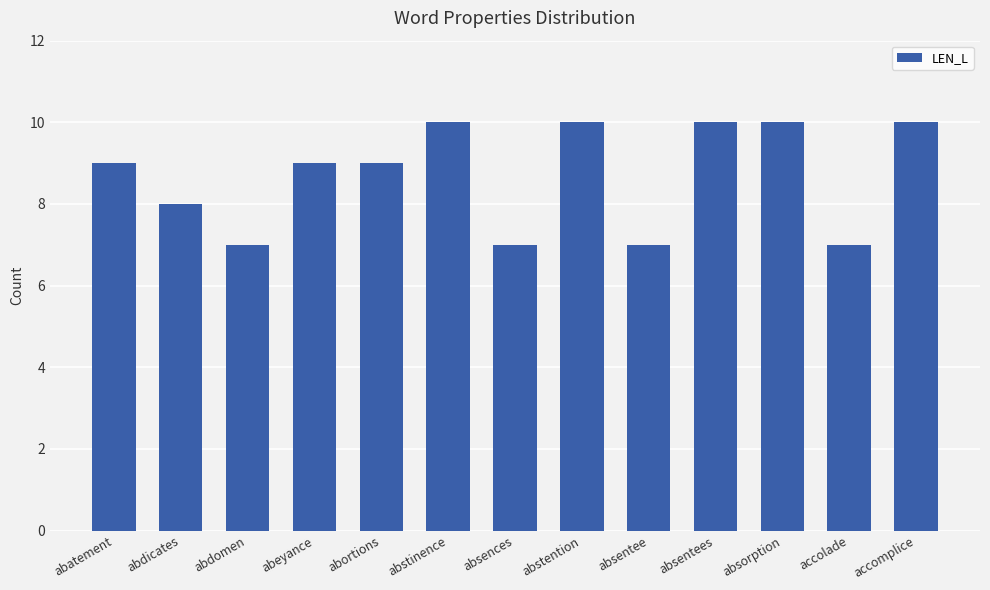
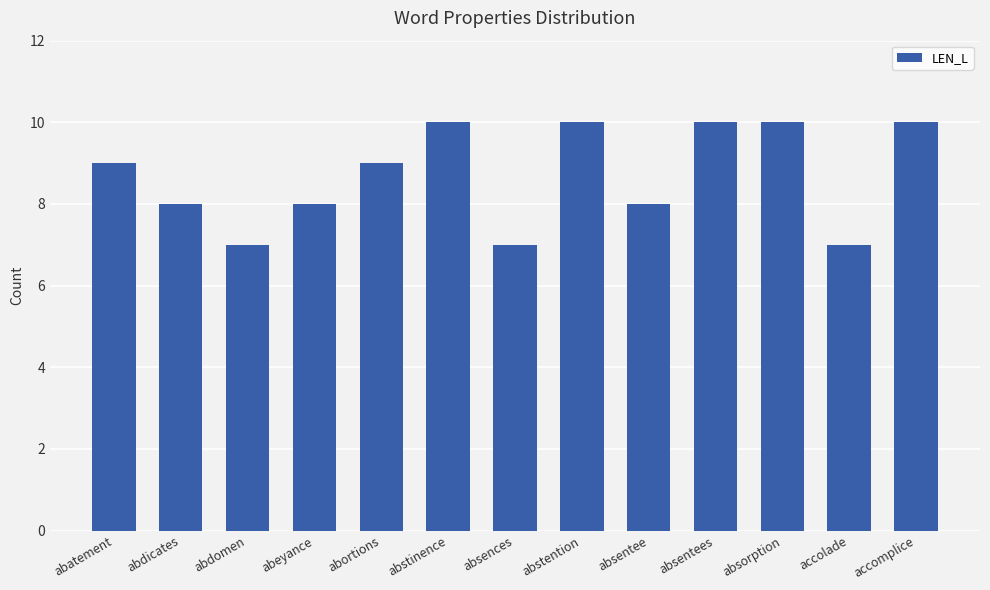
  {
    "abatement": 9,
    "abdicates": 8,
    "abdomen": 7,
-   "abeyance": 9,
+   "abeyance": 8,
    "abortions": 9,
    "abstinence": 10,
    "absences": 7,
    "abstention": 10,
-   "absentee": 7,
+   "absentee": 8,
    "absentees": 10,
    "absorption": 10,
    "accolade": 7,
    "accomplice": 10
  }
